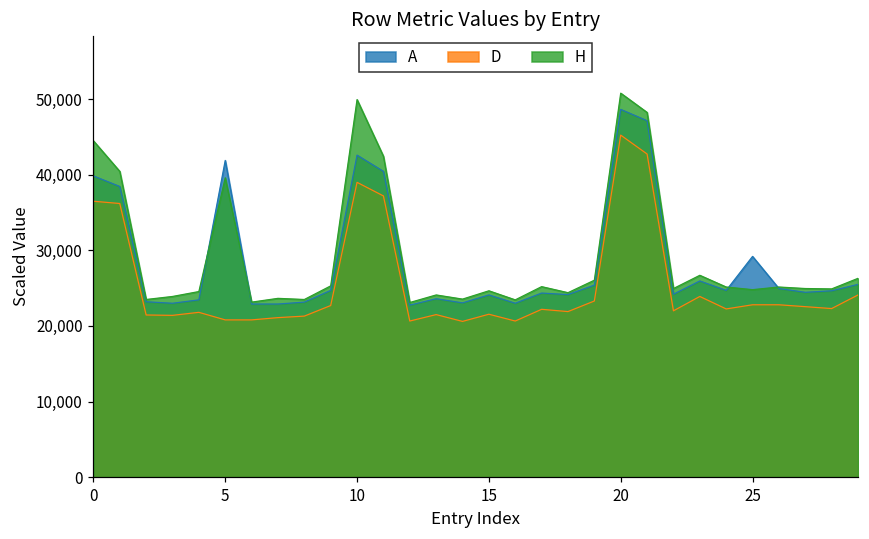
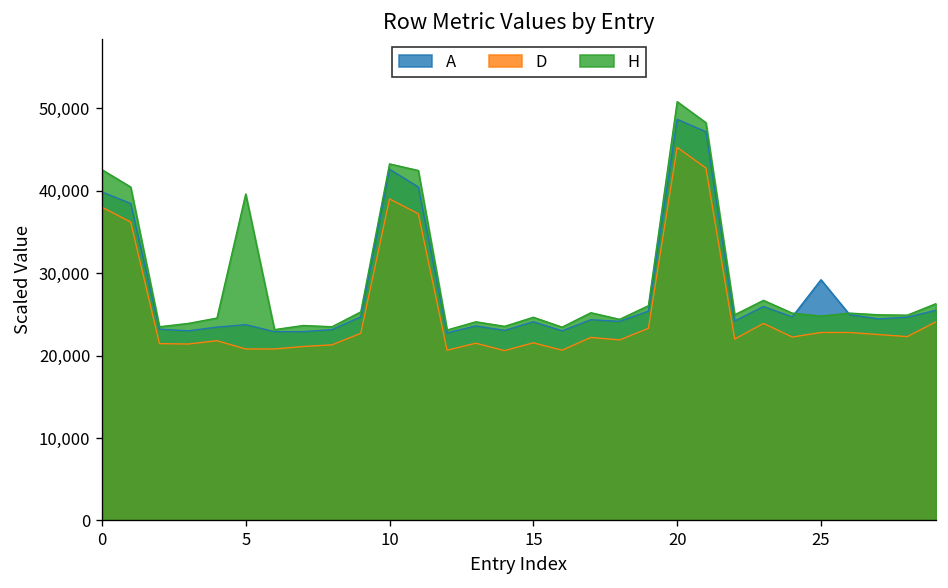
  {
    "A": {
      "0": "40,000",
-     "5": "42,000",
+     "5": "24,000",
      "10": "43,000",
      "15": "24,000",
      "20": "49,000",
      "25": "29,000"
    },
    "D": {
-     "0": "37,000",
+     "0": "38,000",
      "5": "21,000",
      "10": "39,000",
      "15": "22,000",
      "20": "45,000",
      "25": "23,000"
    },
    "H": {
-     "0": "45,000",
+     "0": "43,000",
      "5": "40,000",
-     "10": "50,000",
+     "10": "43,000",
      "15": "25,000",
      "20": "51,000",
      "25": "25,000"
    }
  }
